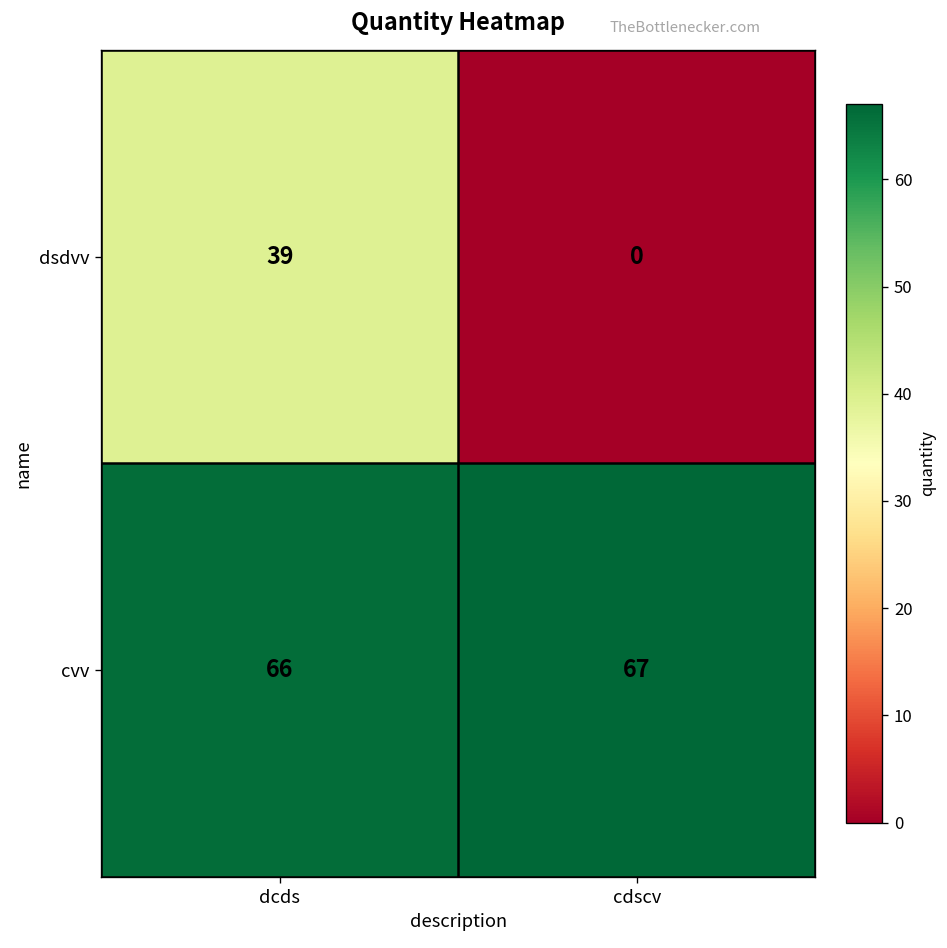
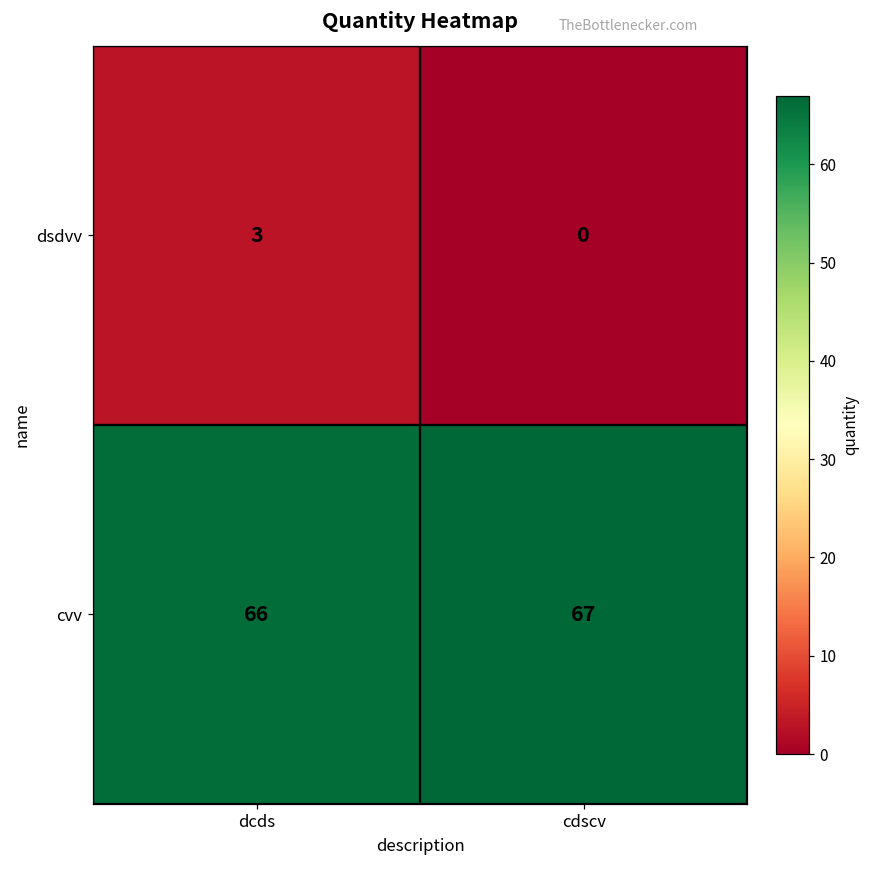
  {
    "dsdvv": {
-     "dcds": 39,
+     "dcds": 3,
      "cdscv": 0
    },
    "cvv": {
      "dcds": 66,
      "cdscv": 67
    }
  }
